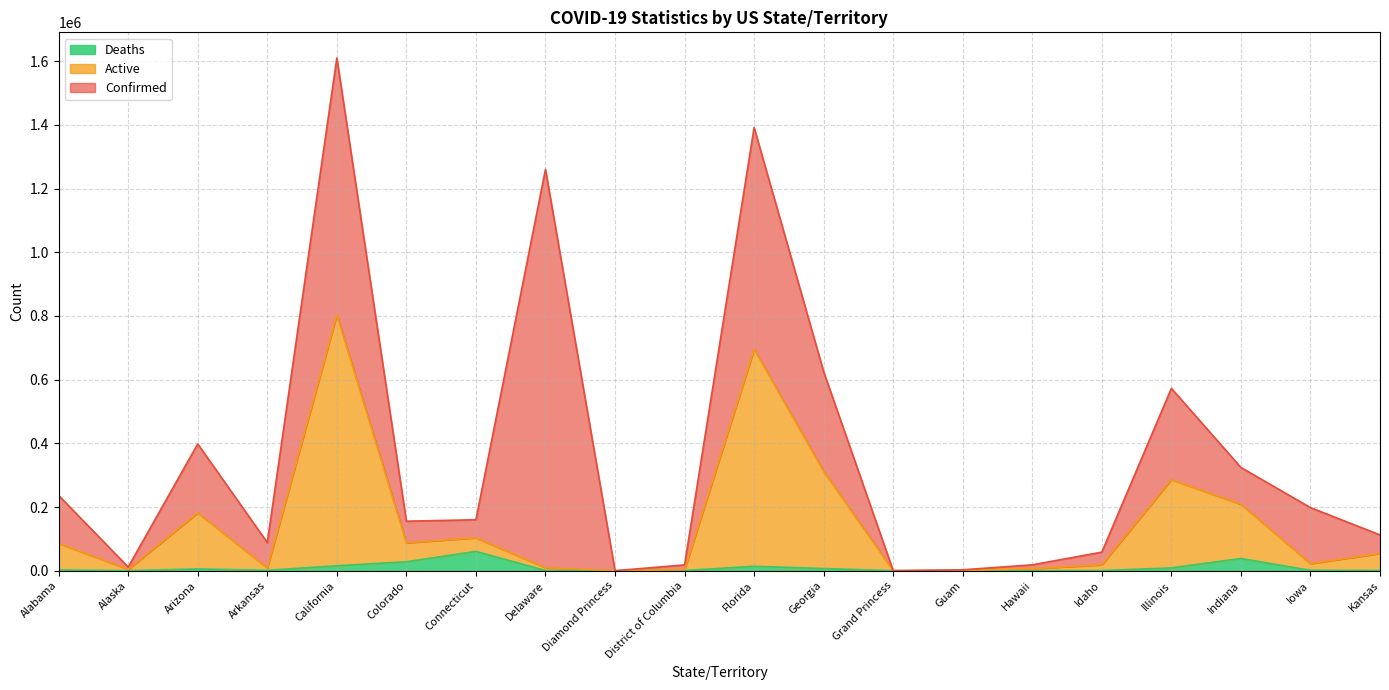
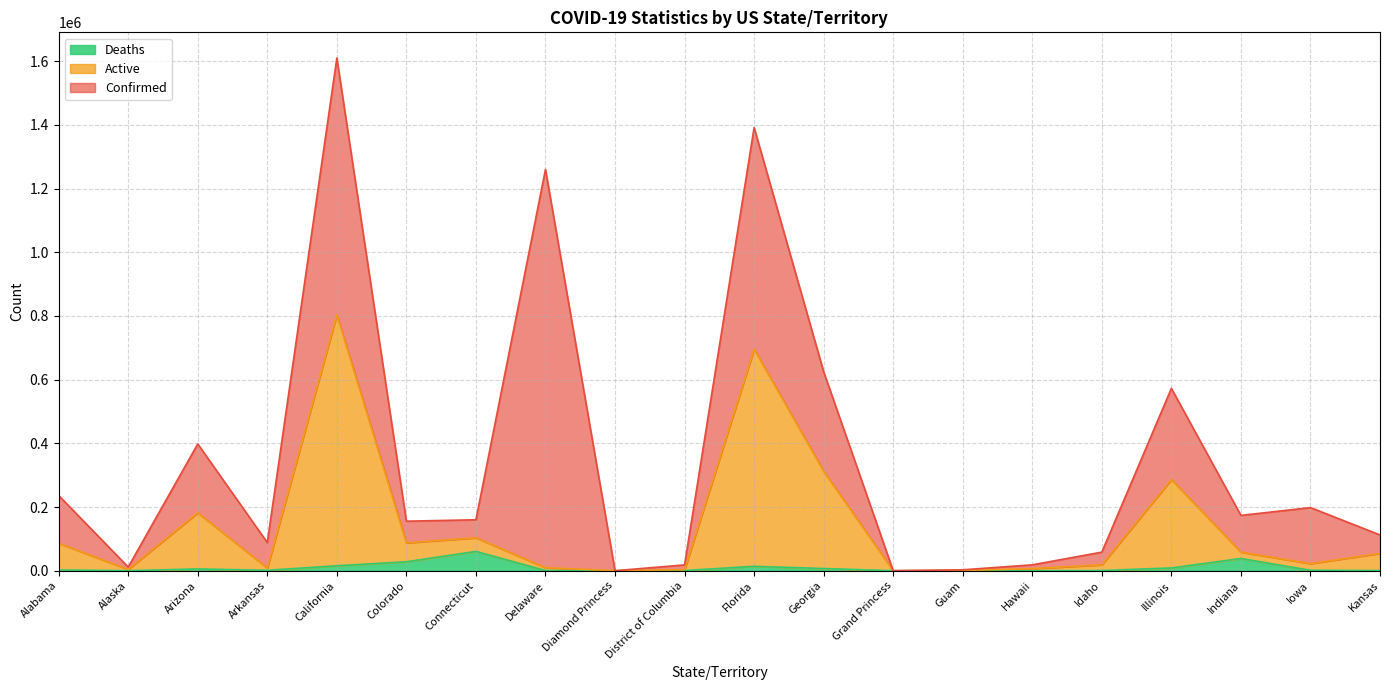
  {
    "Deaths": {
      "Alabama": 0,
      "Arizona": 10000,
      "California": 20000,
      "Colorado": 30000,
      "Connecticut": 60000,
      "Delaware": 0,
      "Florida": 10000,
      "Georgia": 10000,
      "Idaho": 0,
      "Illinois": 10000,
      "Indiana": 40000,
      "Iowa": 0,
      "Kansas": 0
    },
    "Active": {
      "Alabama": 80000,
      "Arizona": 180000,
      "California": 790000,
      "Colorado": 60000,
      "Connecticut": 40000,
      "Delaware": 10000,
      "Florida": 680000,
      "Georgia": 310000,
      "Idaho": 20000,
      "Illinois": 280000,
-     "Indiana": 170000,
+     "Indiana": 20000,
      "Iowa": 20000,
      "Kansas": 50000
    },
    "Confirmed": {
      "Alabama": 150000,
      "Arizona": 220000,
      "Arkansas": 80000,
      "California": 810000,
      "Colorado": 70000,
      "Connecticut": 60000,
      "Delaware": 1250000,
      "District of Columbia": 20000,
      "Florida": 700000,
      "Georgia": 310000,
      "Hawaii": 10000,
      "Idaho": 40000,
      "Illinois": 290000,
      "Indiana": 120000,
      "Iowa": 180000,
      "Kansas": 60000
    }
  }
